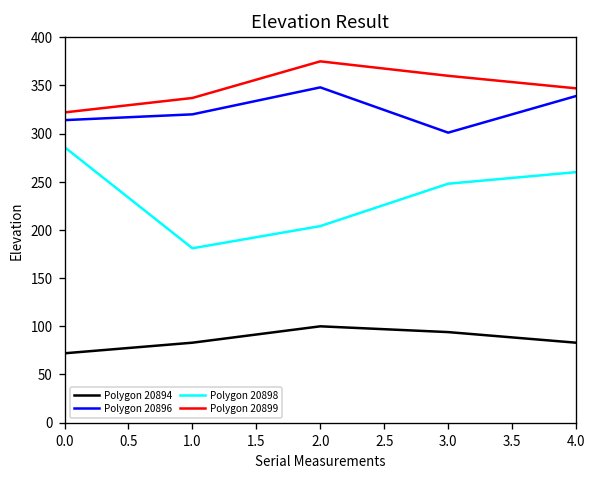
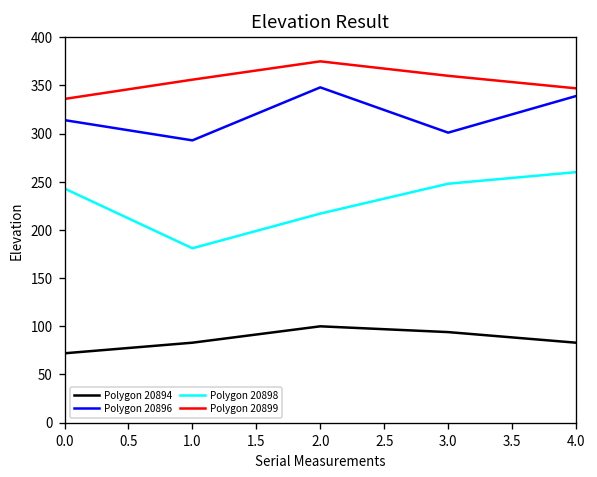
  {
    "Polygon 20894": {
      "0.0": 70,
      "1.0": 80,
      "2.0": 100,
      "3.0": 90,
      "4.0": 80
    },
    "Polygon 20896": {
      "0.0": 310,
-     "1.0": 320,
+     "1.0": 290,
      "2.0": 350,
      "3.0": 300,
      "4.0": 340
    },
    "Polygon 20898": {
-     "0.0": 290,
+     "0.0": 240,
      "1.0": 180,
-     "2.0": 200,
+     "2.0": 220,
      "3.0": 250,
      "4.0": 260
    },
    "Polygon 20899": {
-     "0.0": 320,
-     "1.0": 340,
+     "0.0": 340,
+     "1.0": 360,
      "2.0": 380,
      "3.0": 360,
      "4.0": 350
    }
  }
